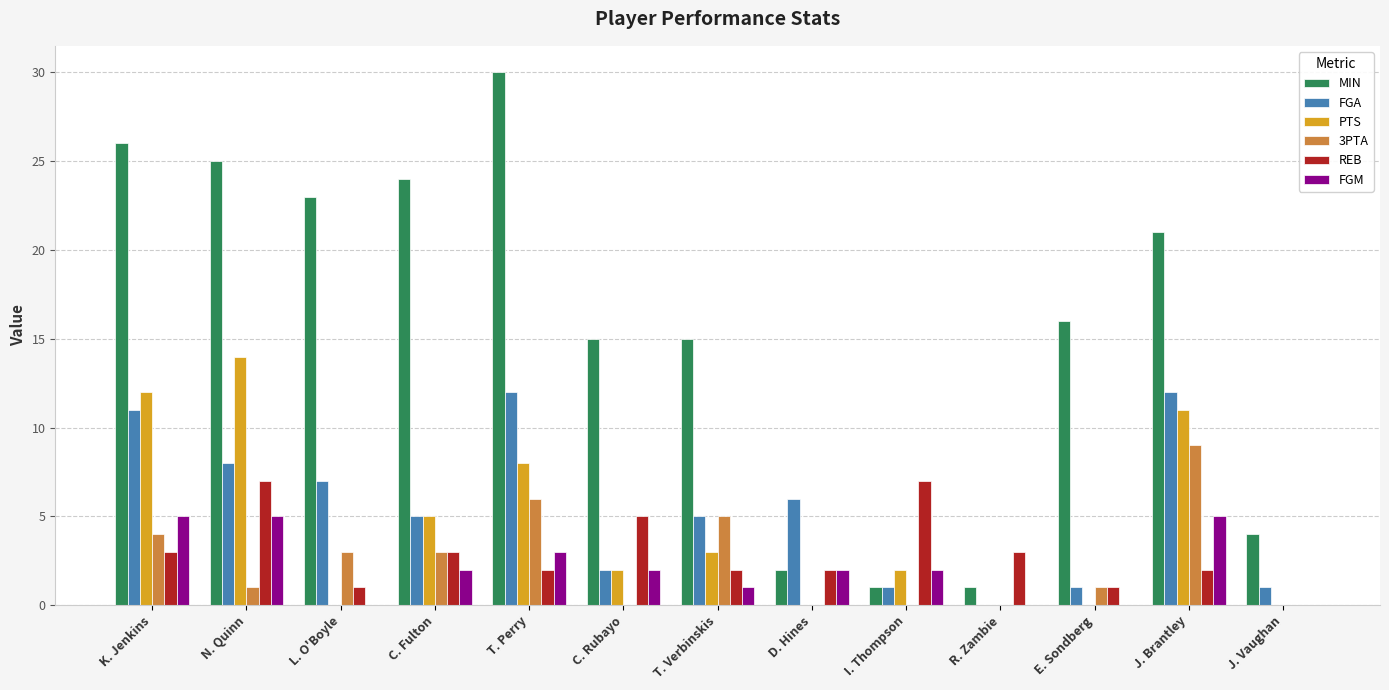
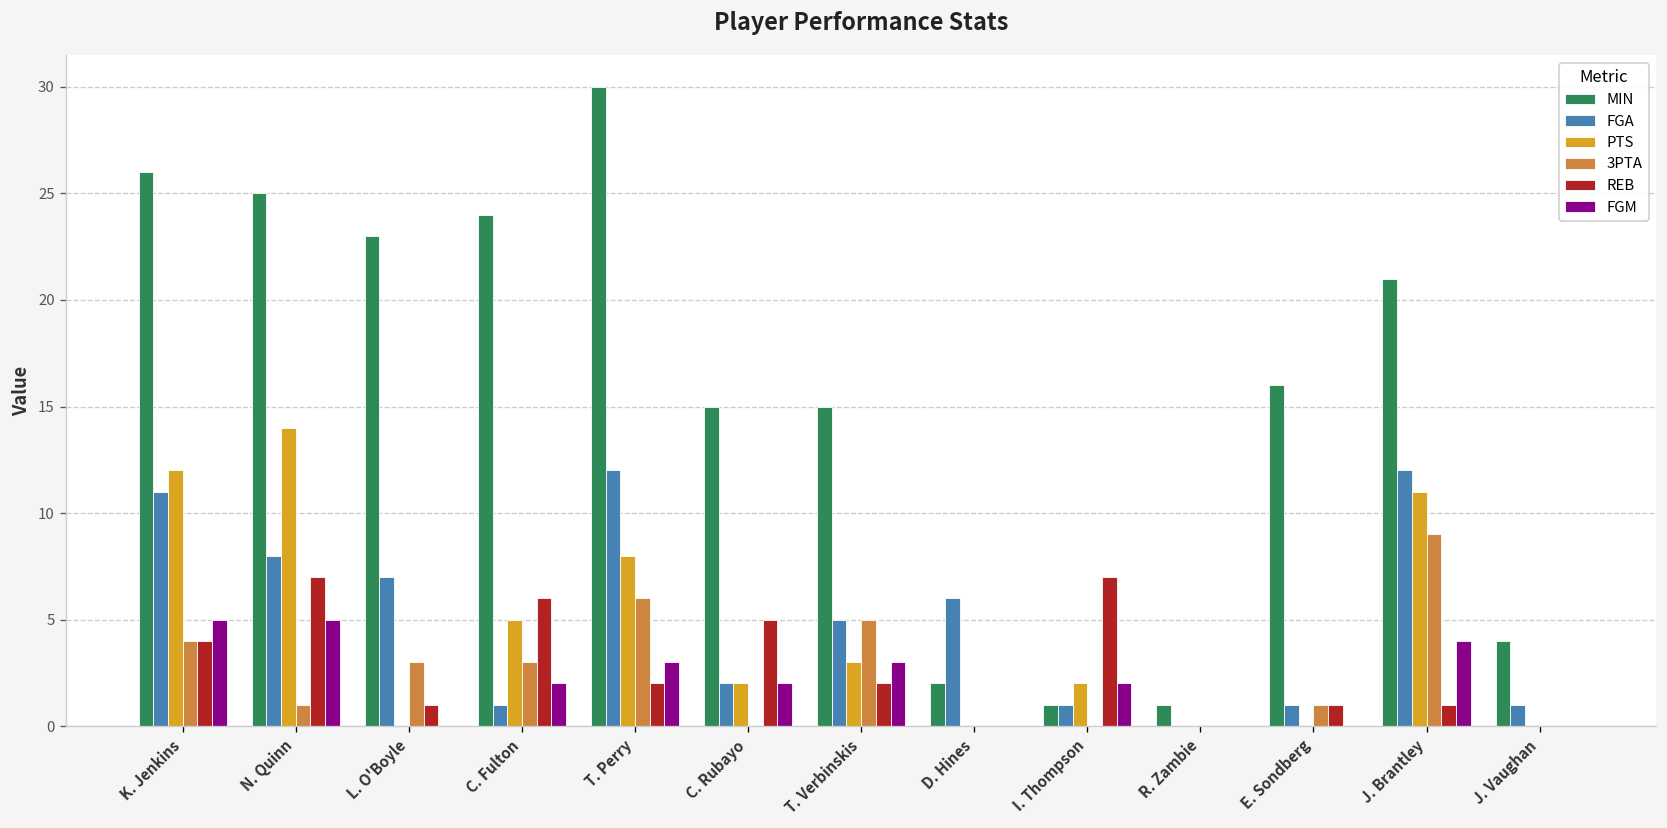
  {
    "MIN": {
      "K. Jenkins": 26,
      "N. Quinn": 25,
      "L. O'Boyle": 23,
      "C. Fulton": 24,
      "T. Perry": 30,
      "C. Rubayo": 15,
      "T. Verbinskis": 15,
      "D. Hines": 2,
      "I. Thompson": 1,
      "R. Zambie": 1,
      "E. Sondberg": 16,
      "J. Brantley": 21,
      "J. Vaughan": 4
    },
    "FGA": {
      "K. Jenkins": 11,
      "N. Quinn": 8,
      "L. O'Boyle": 7,
-     "C. Fulton": 5,
+     "C. Fulton": 1,
      "T. Perry": 12,
      "C. Rubayo": 2,
      "T. Verbinskis": 5,
      "D. Hines": 6,
      "I. Thompson": 1,
      "R. Zambie": 0,
      "E. Sondberg": 1,
      "J. Brantley": 12,
      "J. Vaughan": 1
    },
    "REB": {
-     "K. Jenkins": 3,
+     "K. Jenkins": 4,
      "N. Quinn": 7,
      "L. O'Boyle": 1,
-     "C. Fulton": 3,
+     "C. Fulton": 6,
      "T. Perry": 2,
      "C. Rubayo": 5,
      "T. Verbinskis": 2,
-     "D. Hines": 2,
+     "D. Hines": 0,
      "I. Thompson": 7,
-     "R. Zambie": 3,
+     "R. Zambie": 0,
      "E. Sondberg": 1,
-     "J. Brantley": 2,
+     "J. Brantley": 1,
      "J. Vaughan": 0
    },
    "FGM": {
      "K. Jenkins": 5,
      "N. Quinn": 5,
      "L. O'Boyle": 0,
      "C. Fulton": 2,
      "T. Perry": 3,
      "C. Rubayo": 2,
-     "T. Verbinskis": 1,
-     "D. Hines": 2,
+     "T. Verbinskis": 3,
+     "D. Hines": 0,
      "I. Thompson": 2,
      "R. Zambie": 0,
      "E. Sondberg": 0,
-     "J. Brantley": 5,
+     "J. Brantley": 4,
      "J. Vaughan": 0
    }
  }
